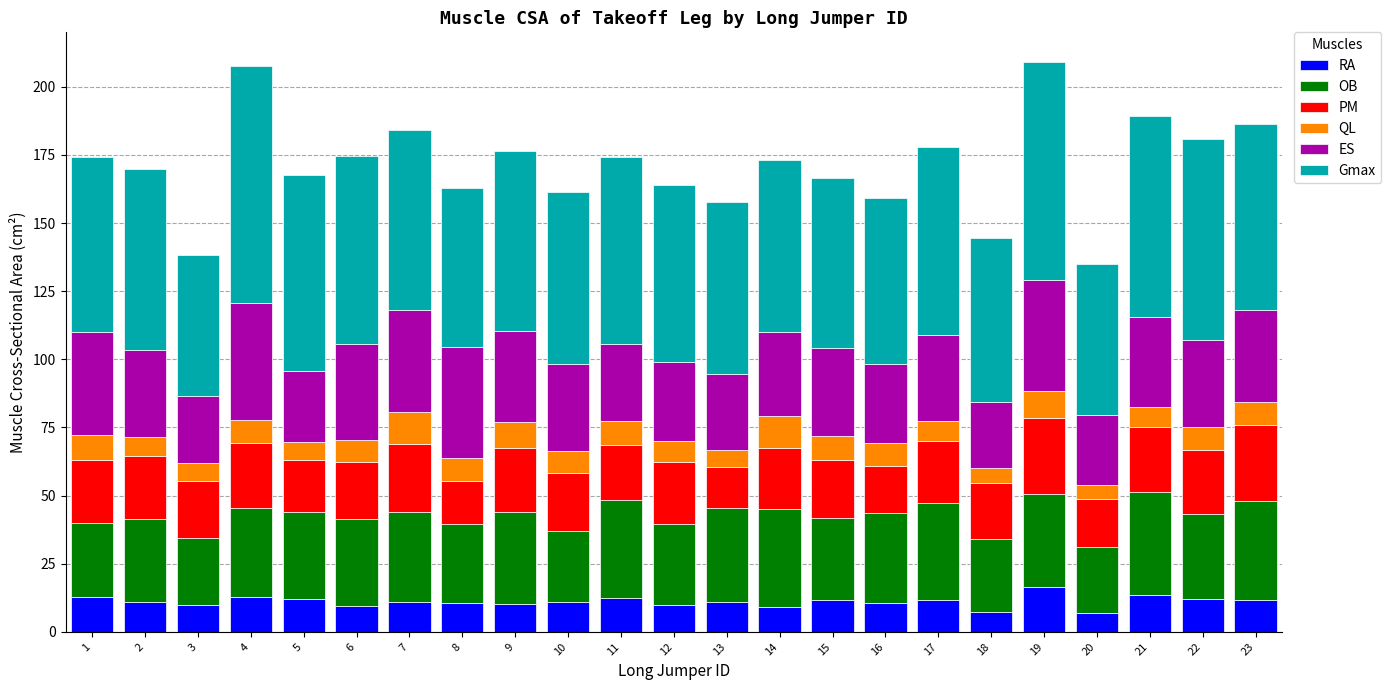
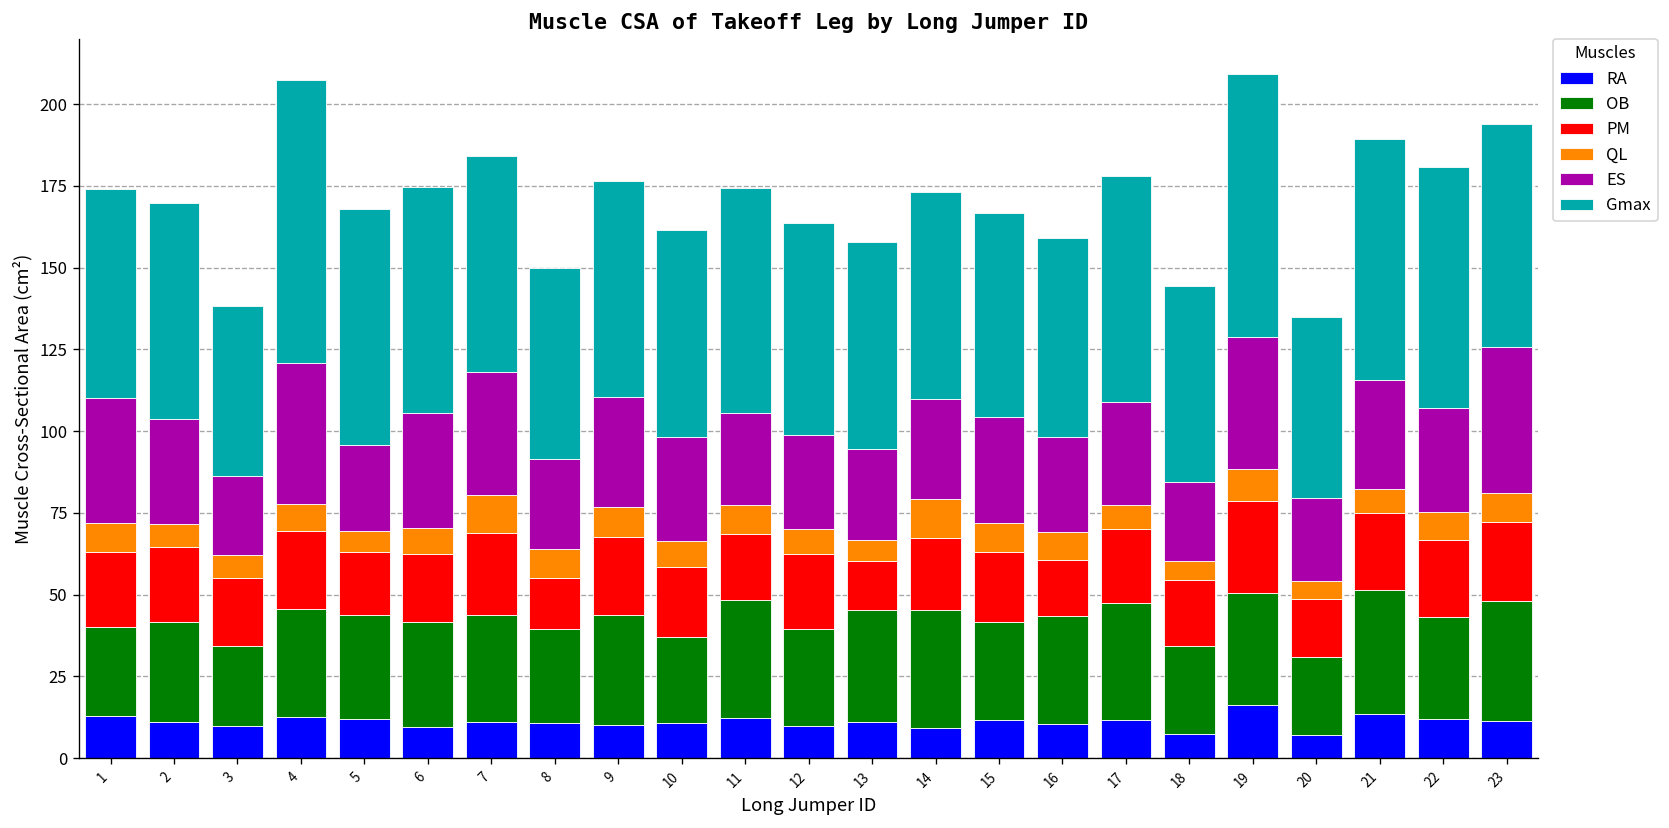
  {
    "RA": {
      "1": 13,
      "2": 11,
      "3": 10,
      "4": 13,
      "5": 12,
      "6": 9,
      "7": 11,
      "8": 11,
      "9": 10,
      "10": 11,
      "11": 12,
      "12": 10,
      "13": 11,
      "14": 9,
      "15": 12,
      "16": 10,
      "17": 12,
      "18": 7,
      "19": 16,
      "20": 7,
      "21": 14,
      "22": 12,
      "23": 12
    },
    "OB": {
      "1": 27,
      "2": 31,
      "3": 25,
      "4": 33,
      "5": 32,
      "6": 32,
      "7": 33,
      "8": 29,
      "9": 34,
      "10": 26,
      "11": 36,
      "12": 30,
      "13": 34,
      "14": 36,
      "15": 30,
      "16": 33,
      "17": 36,
      "18": 27,
      "19": 34,
      "20": 24,
      "21": 38,
      "22": 31,
      "23": 36
    },
    "PM": {
      "1": 23,
      "2": 23,
      "3": 21,
      "4": 24,
      "5": 19,
      "6": 21,
      "7": 25,
      "8": 16,
      "9": 24,
      "10": 21,
      "11": 20,
      "12": 23,
      "13": 15,
      "14": 22,
      "15": 21,
      "16": 17,
      "17": 23,
      "18": 20,
      "19": 28,
      "20": 18,
      "21": 24,
      "22": 24,
-     "23": 28
+     "23": 24
    },
    "QL": {
      "1": 9,
      "2": 7,
      "3": 7,
      "4": 9,
      "5": 6,
      "6": 8,
      "7": 12,
      "8": 9,
      "9": 9,
      "10": 8,
      "11": 9,
      "12": 8,
      "13": 6,
      "14": 12,
      "15": 9,
      "16": 9,
      "17": 7,
      "18": 6,
      "19": 10,
      "20": 5,
      "21": 7,
      "22": 8,
      "23": 9
    },
    "ES": {
      "1": 38,
      "2": 32,
      "3": 24,
      "4": 43,
      "5": 26,
      "6": 35,
      "7": 38,
-     "8": 41,
+     "8": 28,
      "9": 34,
      "10": 32,
      "11": 28,
      "12": 29,
      "13": 28,
      "14": 31,
      "15": 32,
      "16": 29,
      "17": 31,
      "18": 24,
      "19": 40,
      "20": 26,
      "21": 33,
      "22": 32,
-     "23": 34
+     "23": 45
    },
    "Gmax": {
      "1": 64,
      "2": 66,
      "3": 52,
      "4": 87,
      "5": 72,
      "6": 69,
      "7": 66,
      "8": 58,
      "9": 66,
      "10": 63,
      "11": 69,
      "12": 65,
      "13": 63,
      "14": 63,
      "15": 62,
      "16": 61,
      "17": 69,
      "18": 60,
      "19": 80,
      "20": 55,
      "21": 74,
      "22": 74,
      "23": 68
    }
  }
